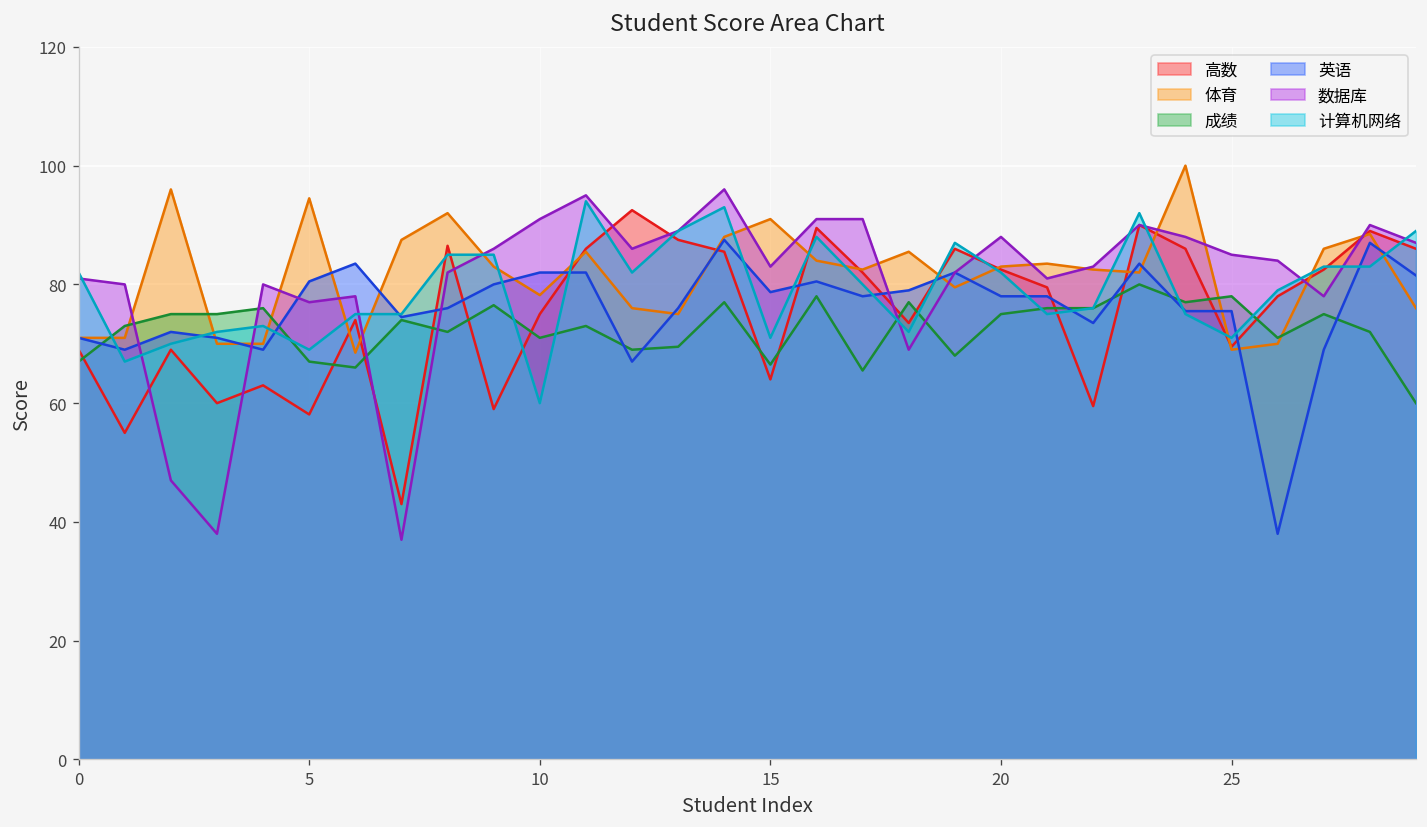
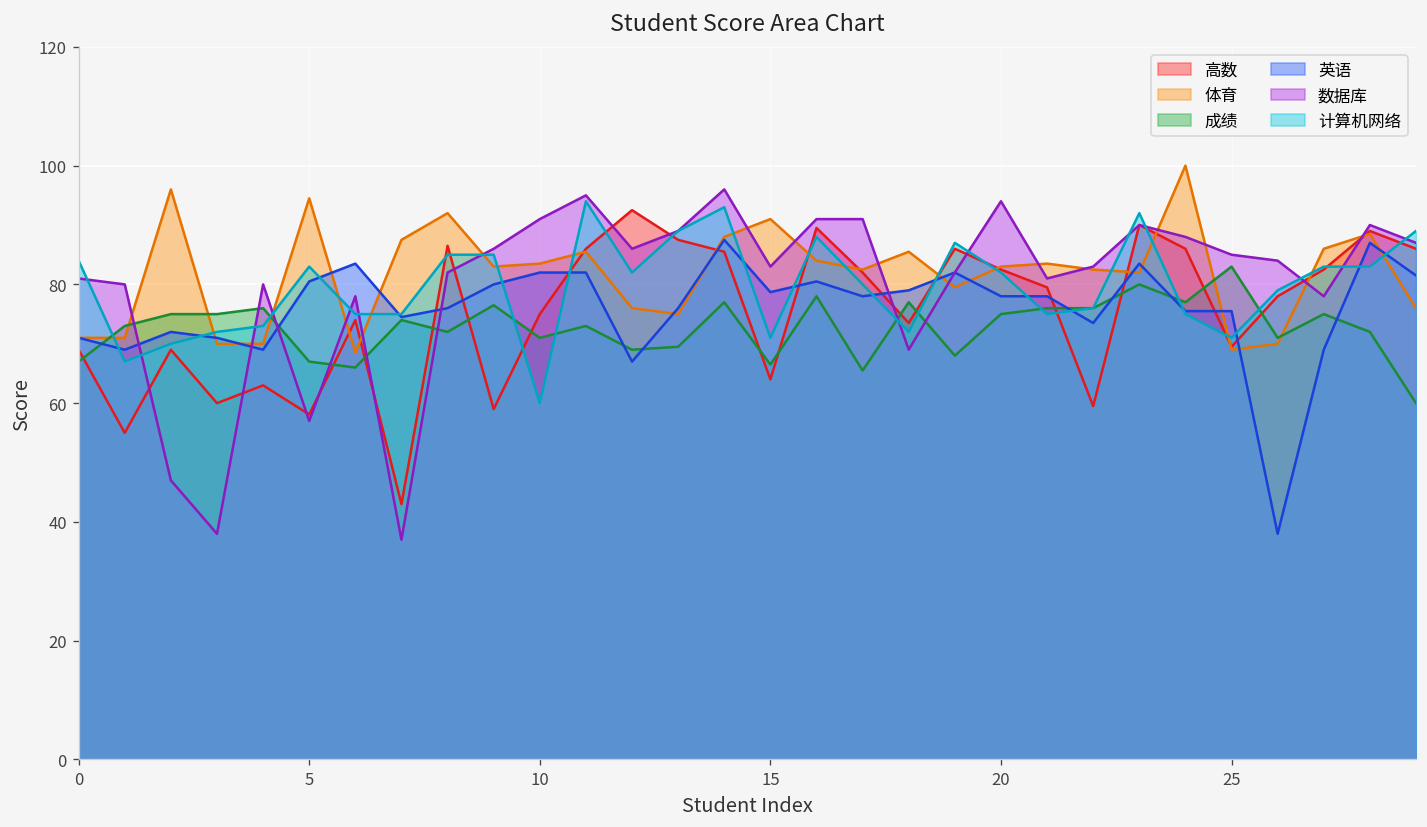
  {
    "高数": {
      "0": 69,
      "5": 58,
      "10": 75,
      "15": 64
    },
    "体育": {
      "5": 95,
-     "10": 78,
+     "10": 84,
      "15": 91
    },
    "成绩": {
      "0": 67,
      "5": 67,
      "10": 71,
      "15": 67,
      "20": 75,
-     "25": 78
+     "25": 83
    },
    "英语": {
      "5": 81,
      "10": 82,
      "15": 79,
      "20": 78,
      "25": 76
    },
    "数据库": {
      "0": 81,
-     "5": 77,
+     "5": 57,
      "10": 91,
      "15": 83,
-     "20": 88,
+     "20": 94,
      "25": 85
    },
    "计算机网络": {
-     "0": 82,
-     "5": 69,
+     "0": 84,
+     "5": 83,
      "10": 60,
      "15": 71,
      "25": 71
    }
  }
